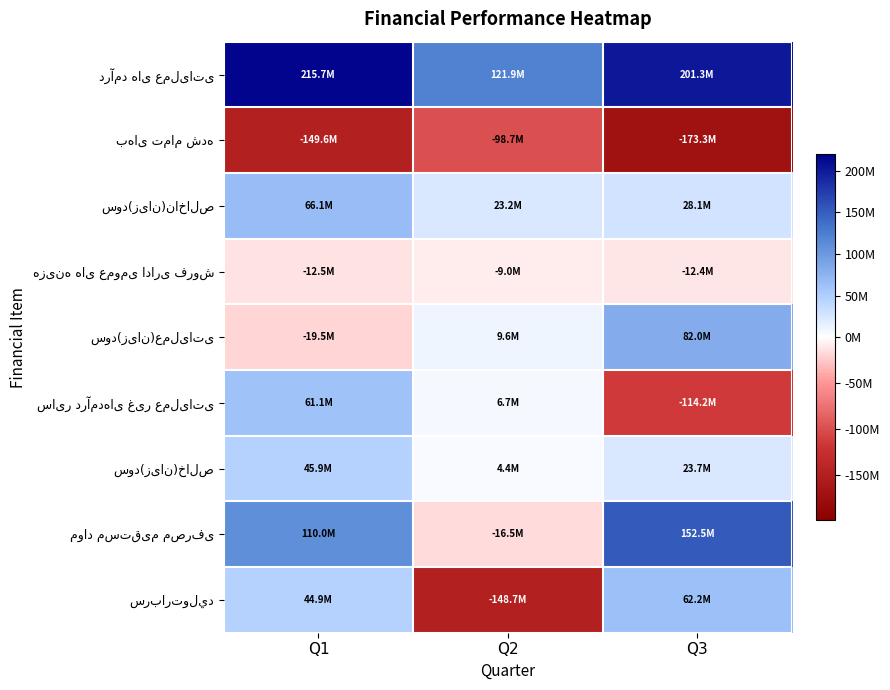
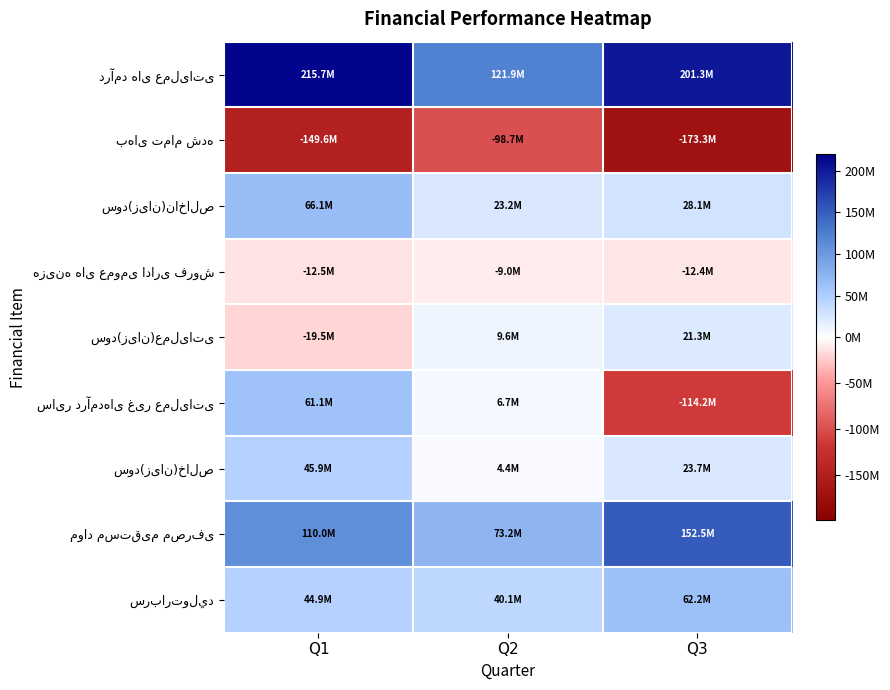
  {
    "درآمد های عملیاتی": {
      "Q1": "215.7M",
      "Q2": "121.9M",
      "Q3": "201.3M"
    },
    "بهای تمام شده": {
      "Q1": "-149.6M",
      "Q2": "-98.7M",
      "Q3": "-173.3M"
    },
    "سود(زیان)ناخالص": {
      "Q1": "66.1M",
      "Q2": "23.2M",
      "Q3": "28.1M"
    },
    "هزینه های عمومی اداری فروش": {
      "Q1": "-12.5M",
      "Q2": "-9.0M",
      "Q3": "-12.4M"
    },
    "سود(زیان)عملیاتی": {
      "Q1": "-19.5M",
      "Q2": "9.6M",
-     "Q3": "82.0M"
+     "Q3": "21.3M"
    },
    "سایر درآمدهای غیر عملیاتی": {
      "Q1": "61.1M",
      "Q2": "6.7M",
      "Q3": "-114.2M"
    },
    "سود(زیان)خالص": {
      "Q1": "45.9M",
      "Q2": "4.4M",
      "Q3": "23.7M"
    },
    "مواد مستقیم مصرفی": {
      "Q1": "110.0M",
-     "Q2": "-16.5M",
+     "Q2": "73.2M",
      "Q3": "152.5M"
    },
    "سربارتوليد": {
      "Q1": "44.9M",
-     "Q2": "-148.7M",
+     "Q2": "40.1M",
      "Q3": "62.2M"
    }
  }
